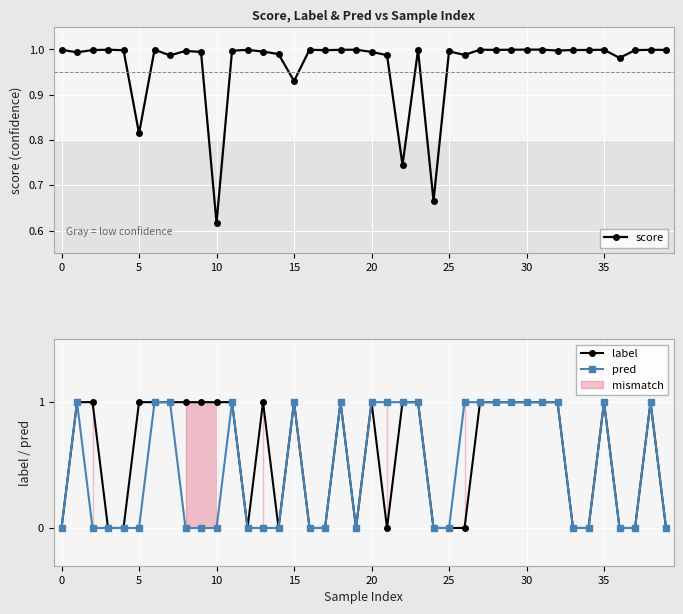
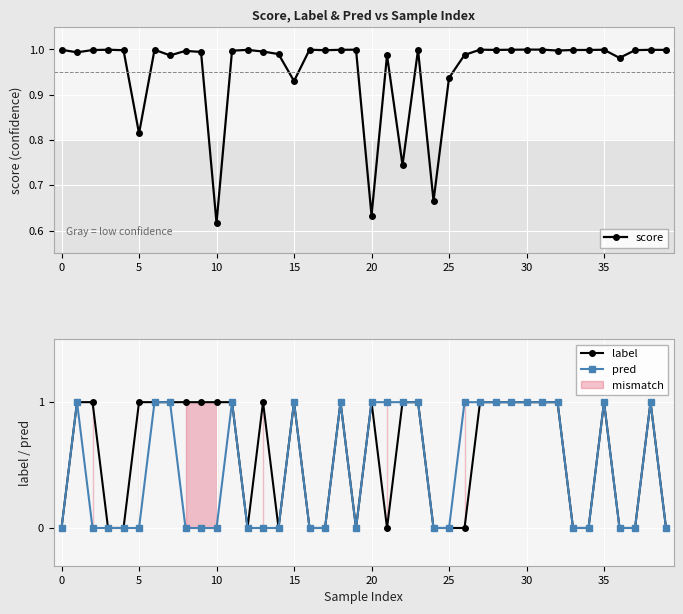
  {
    "Score, Label & Pred vs Sample Index": {
      "0": 1.00,
      "5": 0.81,
      "10": 0.62,
      "15": 0.93,
-     "20": 0.99,
-     "25": 1.00,
+     "20": 0.63,
+     "25": 0.94,
      "30": 1.00,
      "35": 1.00
    }
  }
